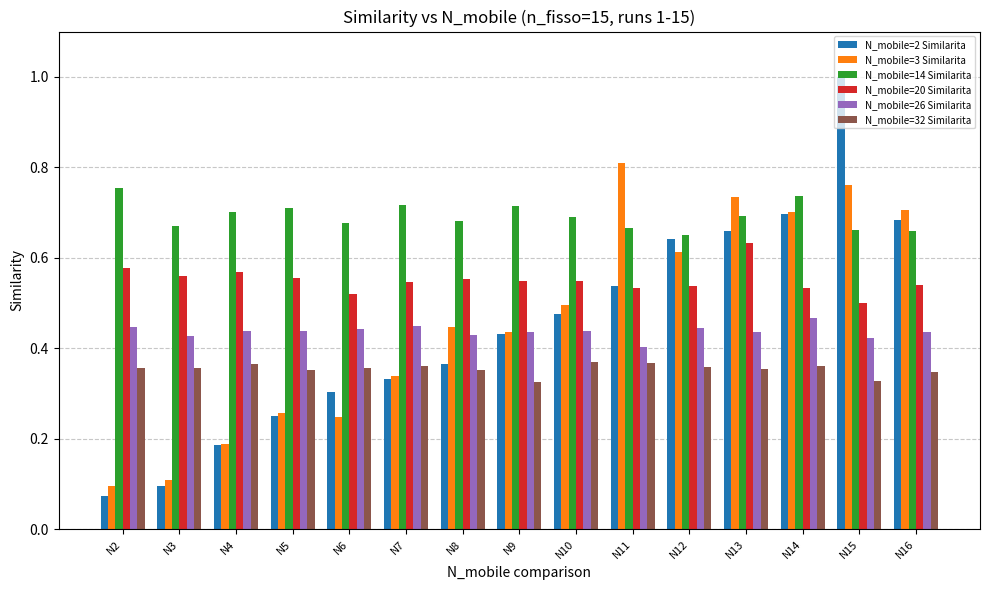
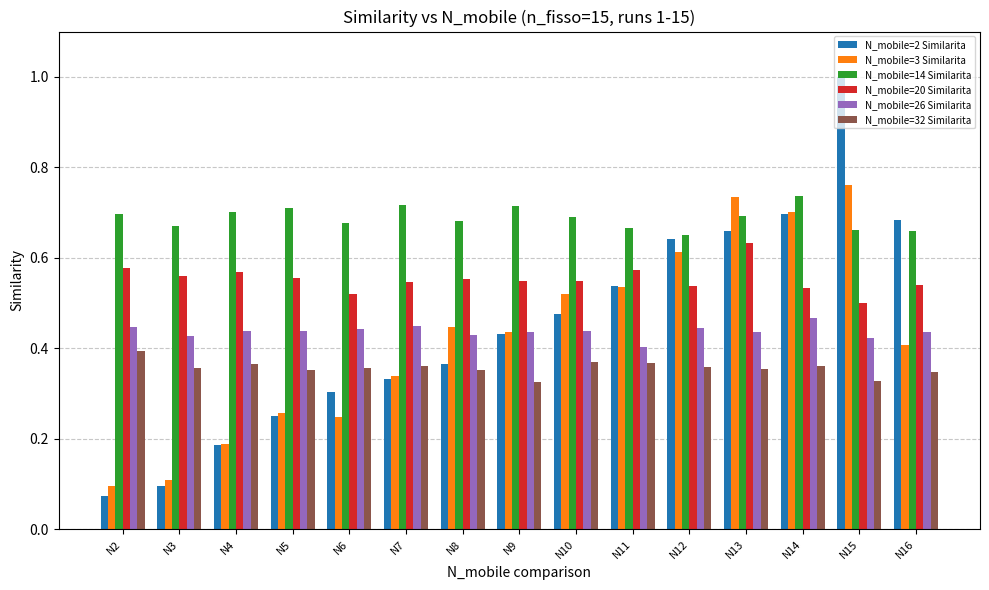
  {
    "N_mobile=2 Similarita": {
      "N2": 0.07,
      "N3": 0.10,
      "N4": 0.19,
      "N5": 0.25,
      "N6": 0.30,
      "N7": 0.33,
      "N8": 0.36,
      "N9": 0.43,
      "N10": 0.48,
      "N11": 0.54,
      "N12": 0.64,
      "N13": 0.66,
      "N14": 0.70,
      "N16": 0.68
    },
    "N_mobile=3 Similarita": {
      "N2": 0.10,
      "N3": 0.11,
      "N4": 0.19,
      "N5": 0.26,
      "N6": 0.25,
      "N7": 0.34,
      "N8": 0.45,
      "N9": 0.44,
-     "N10": 0.50,
-     "N11": 0.81,
+     "N10": 0.52,
+     "N11": 0.54,
      "N12": 0.61,
      "N13": 0.74,
      "N14": 0.70,
      "N15": 0.76,
-     "N16": 0.71
+     "N16": 0.41
    },
    "N_mobile=14 Similarita": {
-     "N2": 0.76,
+     "N2": 0.70,
      "N3": 0.67,
      "N4": 0.70,
      "N5": 0.71,
      "N6": 0.68,
      "N7": 0.72,
      "N8": 0.68,
      "N9": 0.71,
      "N10": 0.69,
      "N11": 0.66,
      "N12": 0.65,
      "N13": 0.69,
      "N14": 0.74,
      "N15": 0.66,
      "N16": 0.66
    },
    "N_mobile=20 Similarita": {
      "N2": 0.58,
      "N3": 0.56,
      "N4": 0.57,
      "N5": 0.55,
      "N6": 0.52,
      "N7": 0.55,
      "N8": 0.55,
      "N9": 0.55,
      "N10": 0.55,
-     "N11": 0.53,
+     "N11": 0.57,
      "N12": 0.54,
      "N13": 0.63,
      "N14": 0.53,
      "N15": 0.50,
      "N16": 0.54
    },
    "N_mobile=26 Similarita": {
      "N2": 0.45,
      "N3": 0.43,
      "N4": 0.44,
      "N5": 0.44,
      "N6": 0.44,
      "N7": 0.45,
      "N8": 0.43,
      "N9": 0.44,
      "N10": 0.44,
      "N11": 0.40,
      "N12": 0.44,
      "N13": 0.44,
      "N14": 0.47,
      "N15": 0.42,
      "N16": 0.44
    },
    "N_mobile=32 Similarita": {
-     "N2": 0.36,
+     "N2": 0.39,
      "N3": 0.36,
      "N4": 0.36,
      "N5": 0.35,
      "N6": 0.36,
      "N7": 0.36,
      "N8": 0.35,
      "N9": 0.32,
      "N10": 0.37,
      "N11": 0.37,
      "N12": 0.36,
      "N13": 0.35,
      "N14": 0.36,
      "N15": 0.33,
      "N16": 0.35
    }
  }
